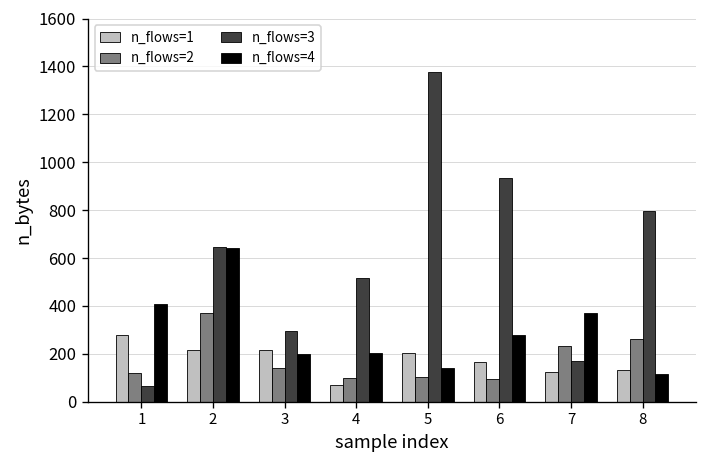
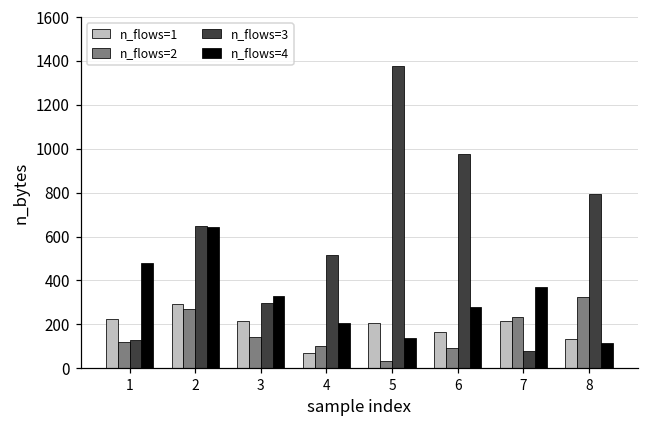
  {
    "n_flows=1": {
-     "1": 280,
-     "2": 220,
+     "1": 220,
+     "2": 290,
      "3": 220,
      "4": 70,
      "5": 200,
      "6": 160,
-     "7": 120,
+     "7": 220,
      "8": 130
    },
    "n_flows=2": {
      "1": 120,
-     "2": 370,
+     "2": 270,
      "3": 140,
      "4": 100,
-     "5": 100,
+     "5": 30,
      "6": 90,
      "7": 230,
-     "8": 260
+     "8": 330
    },
    "n_flows=3": {
-     "1": 70,
+     "1": 130,
      "2": 650,
      "3": 300,
      "4": 520,
      "5": 1380,
-     "6": 940,
-     "7": 170,
+     "6": 980,
+     "7": 80,
      "8": 800
    },
    "n_flows=4": {
-     "1": 410,
+     "1": 480,
      "2": 640,
-     "3": 200,
+     "3": 330,
      "4": 200,
      "5": 140,
      "6": 280,
      "7": 370,
      "8": 120
    }
  }
